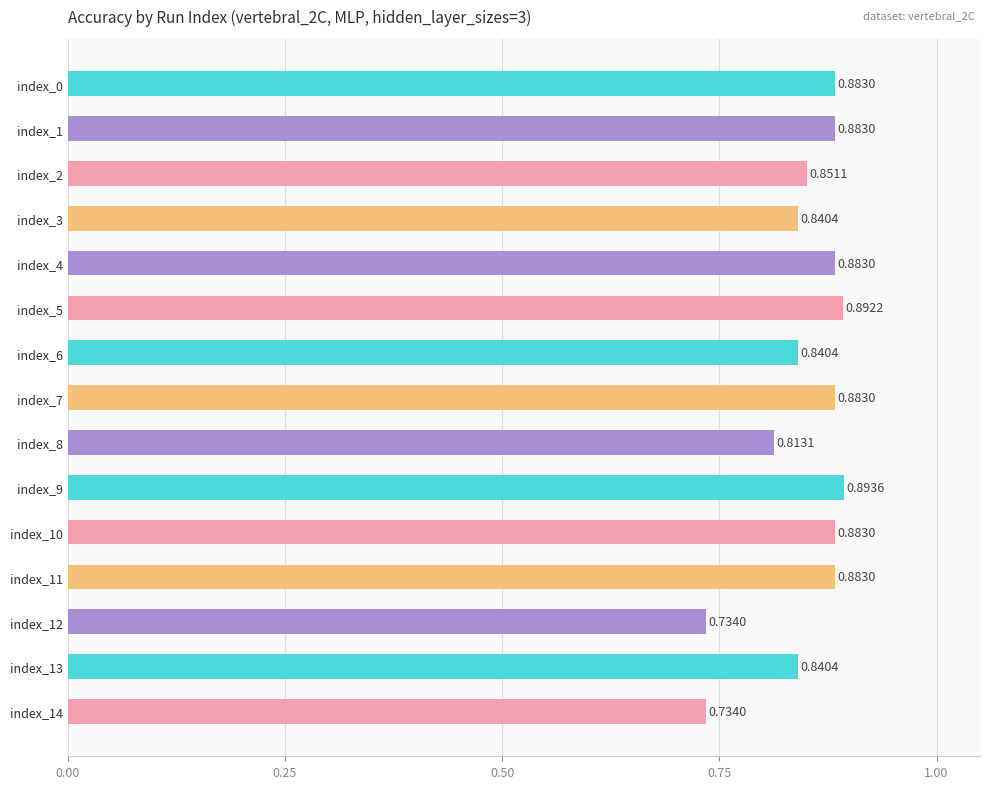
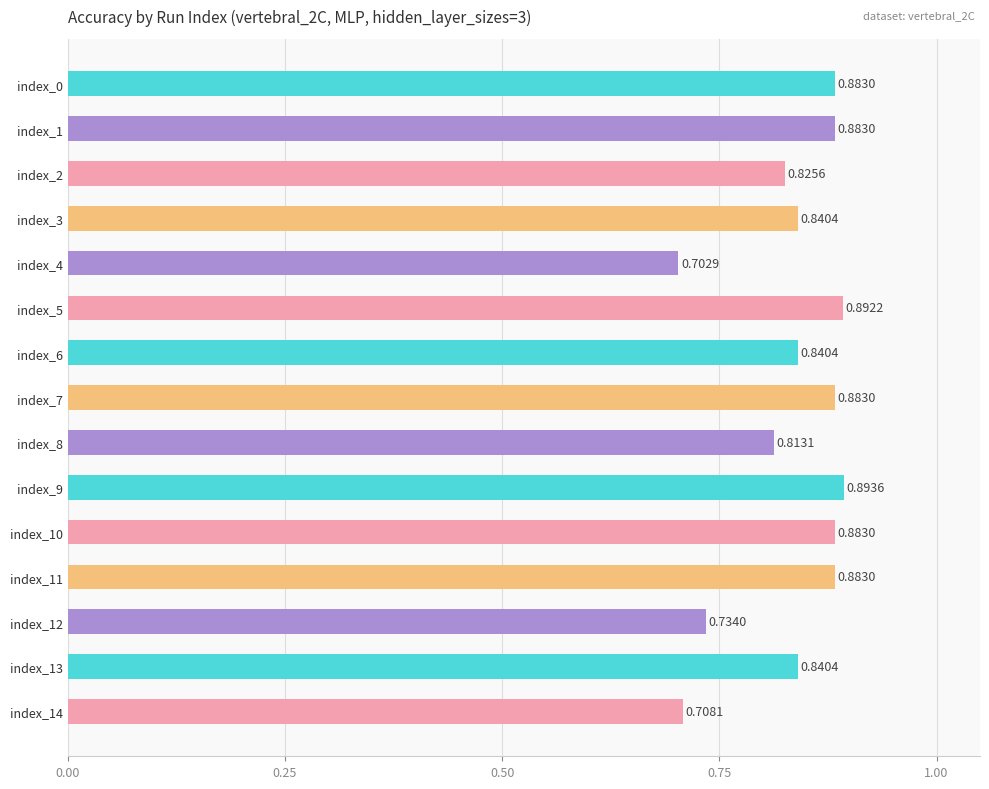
  {
    "index_0": 0.8830,
    "index_1": 0.8830,
-   "index_2": 0.8511,
+   "index_2": 0.8256,
    "index_3": 0.8404,
-   "index_4": 0.8830,
+   "index_4": 0.7029,
    "index_5": 0.8922,
    "index_6": 0.8404,
    "index_7": 0.8830,
    "index_8": 0.8131,
    "index_9": 0.8936,
    "index_10": 0.8830,
    "index_11": 0.8830,
    "index_12": 0.7340,
    "index_13": 0.8404,
-   "index_14": 0.7340
+   "index_14": 0.7081
  }
